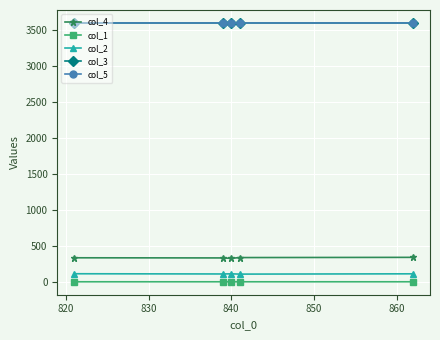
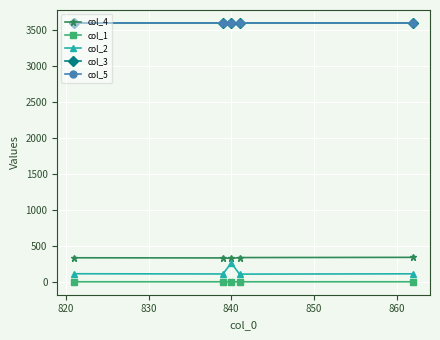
  {
    "col_2": {
-     "840": 100
+     "840": 300
    },
    "col_5": {
      "840": 3600
    }
  }
